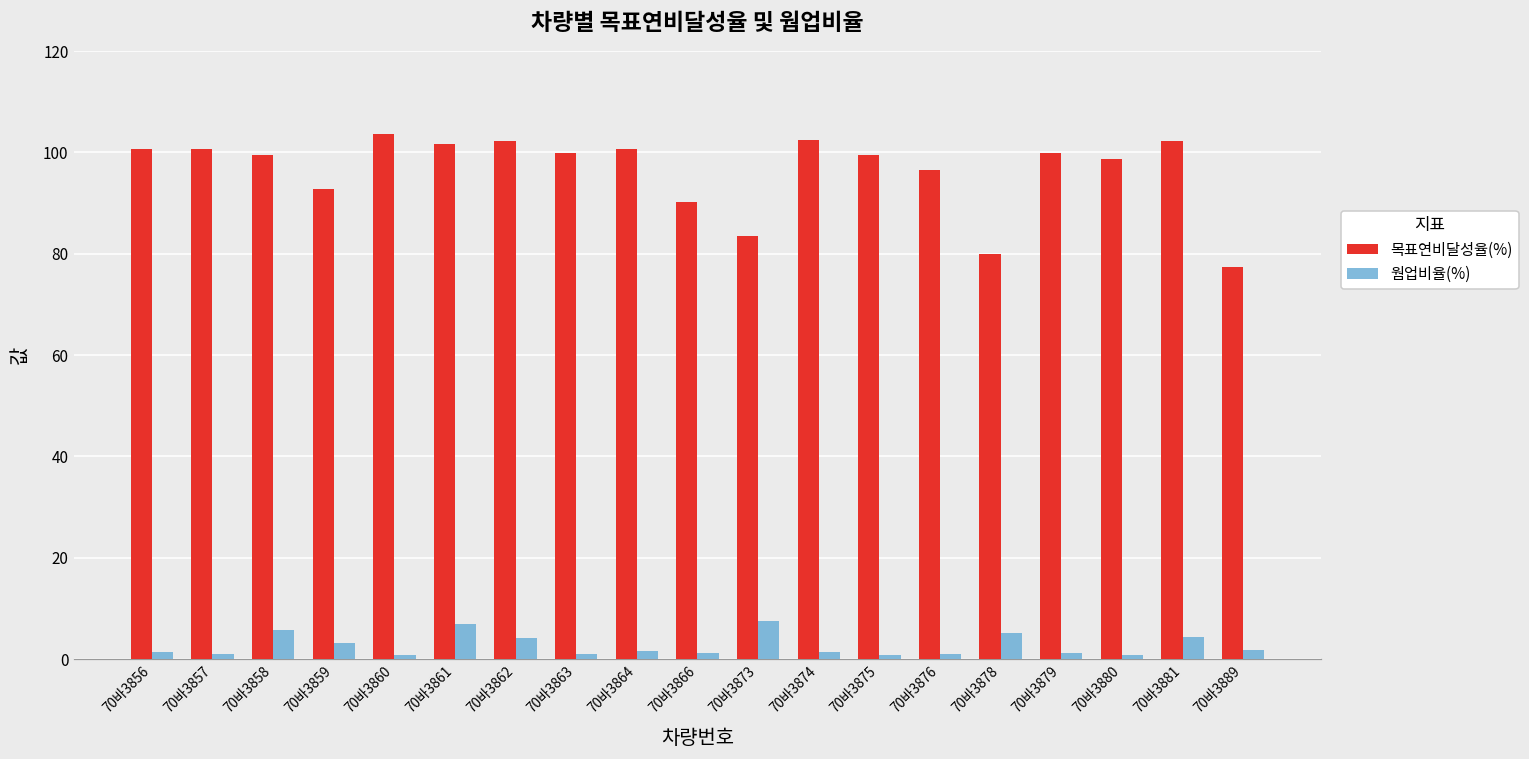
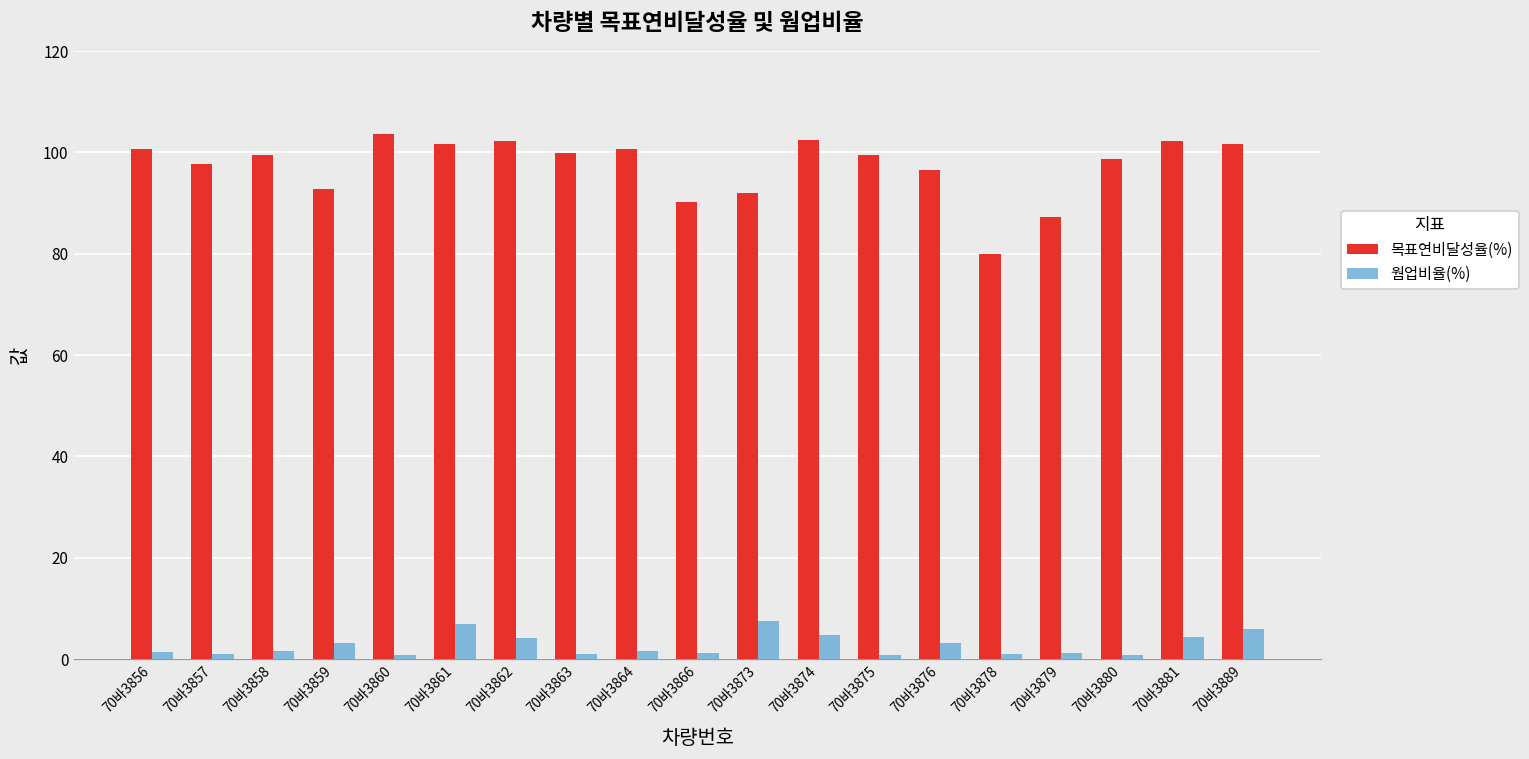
  {
    "목표연비달성율(%)": {
      "70바3856": 101,
-     "70바3857": 101,
+     "70바3857": 98,
      "70바3858": 100,
      "70바3859": 93,
      "70바3860": 104,
      "70바3861": 102,
      "70바3862": 102,
      "70바3863": 100,
      "70바3864": 101,
      "70바3866": 90,
-     "70바3873": 84,
+     "70바3873": 92,
      "70바3874": 102,
      "70바3875": 100,
      "70바3876": 96,
      "70바3878": 80,
-     "70바3879": 100,
+     "70바3879": 87,
      "70바3880": 99,
      "70바3881": 102,
-     "70바3889": 77
+     "70바3889": 102
    },
    "웜업비율(%)": {
      "70바3856": 1,
      "70바3857": 1,
-     "70바3858": 6,
+     "70바3858": 2,
      "70바3859": 3,
      "70바3860": 1,
      "70바3861": 7,
      "70바3862": 4,
      "70바3863": 1,
      "70바3864": 2,
      "70바3866": 1,
      "70바3873": 8,
-     "70바3874": 1,
+     "70바3874": 5,
      "70바3875": 1,
-     "70바3876": 1,
-     "70바3878": 5,
+     "70바3876": 3,
+     "70바3878": 1,
      "70바3879": 1,
      "70바3880": 1,
      "70바3881": 4,
-     "70바3889": 2
+     "70바3889": 6
    }
  }
